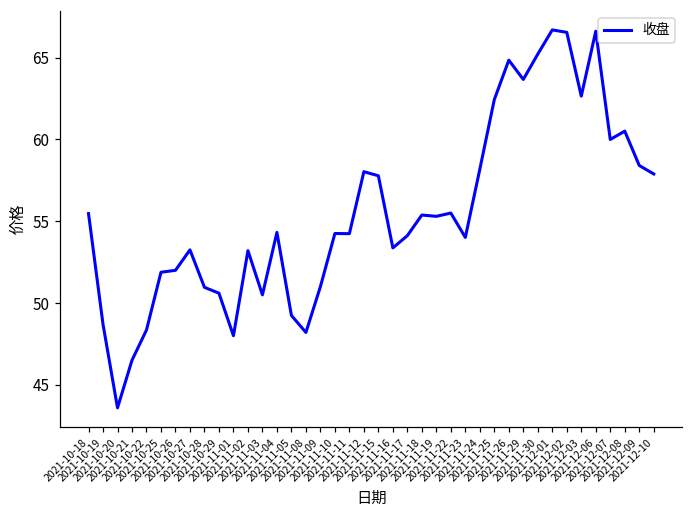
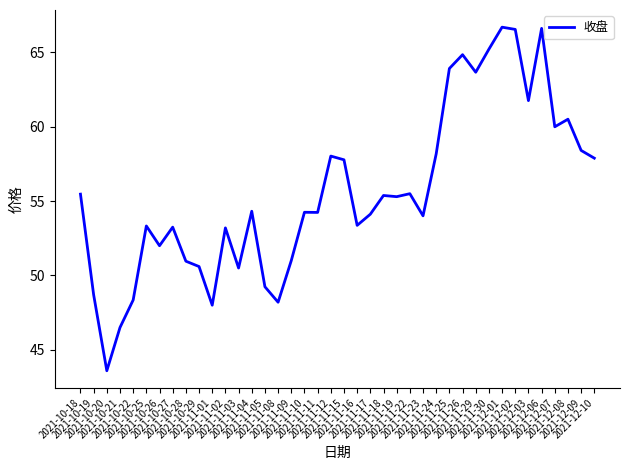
  {
    "2021-10-18": 55.5,
    "2021-10-19": 48.7,
    "2021-10-20": 43.6,
    "2021-10-21": 46.5,
    "2021-10-22": 48.4,
-   "2021-10-25": 51.9,
+   "2021-10-25": 53.3,
    "2021-10-26": 52.0,
    "2021-10-27": 53.3,
    "2021-10-28": 51.0,
    "2021-10-29": 50.6,
    "2021-11-01": 48.0,
    "2021-11-02": 53.2,
    "2021-11-03": 50.5,
    "2021-11-04": 54.3,
    "2021-11-05": 49.2,
    "2021-11-08": 48.2,
    "2021-11-09": 51.0,
    "2021-11-10": 54.3,
    "2021-11-11": 54.2,
    "2021-11-12": 58.0,
    "2021-11-15": 57.8,
    "2021-11-16": 53.4,
    "2021-11-17": 54.1,
    "2021-11-18": 55.4,
    "2021-11-19": 55.3,
    "2021-11-22": 55.5,
    "2021-11-23": 54.0,
    "2021-11-24": 58.2,
-   "2021-11-25": 62.4,
+   "2021-11-25": 63.9,
    "2021-11-26": 64.9,
    "2021-11-29": 63.7,
    "2021-11-30": 65.2,
    "2021-12-01": 66.7,
    "2021-12-02": 66.6,
-   "2021-12-03": 62.7,
+   "2021-12-03": 61.8,
    "2021-12-06": 66.6,
    "2021-12-07": 60.0,
    "2021-12-08": 60.5,
    "2021-12-09": 58.4,
    "2021-12-10": 57.9
  }
